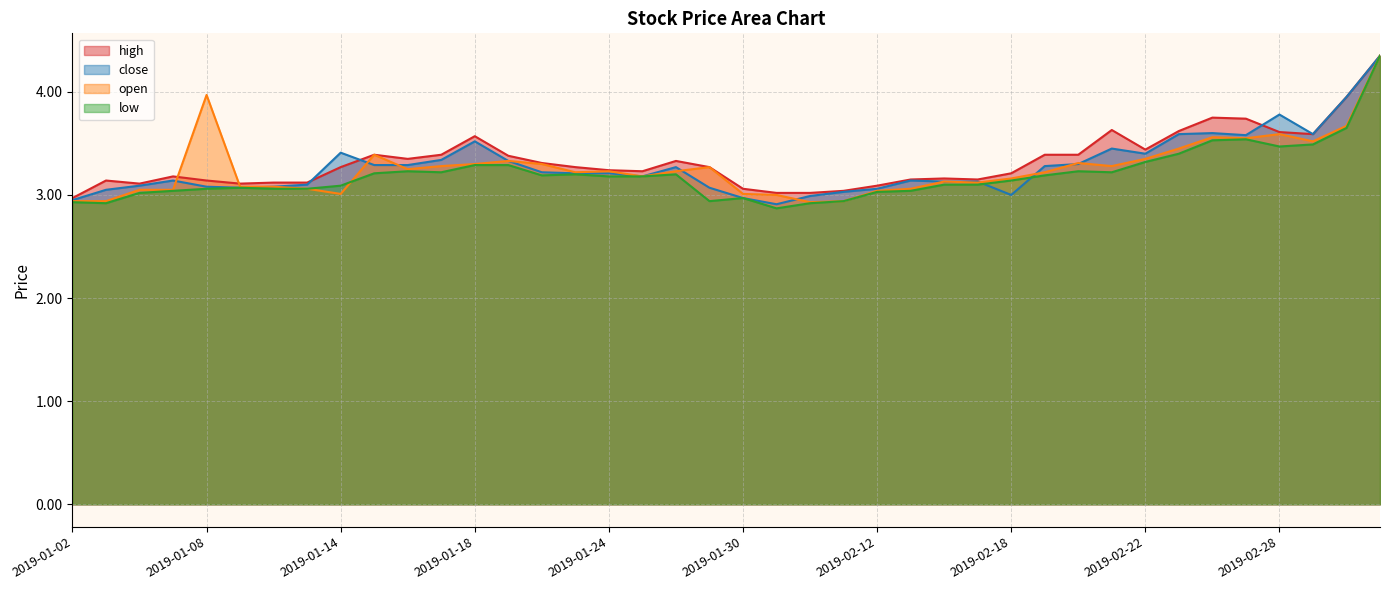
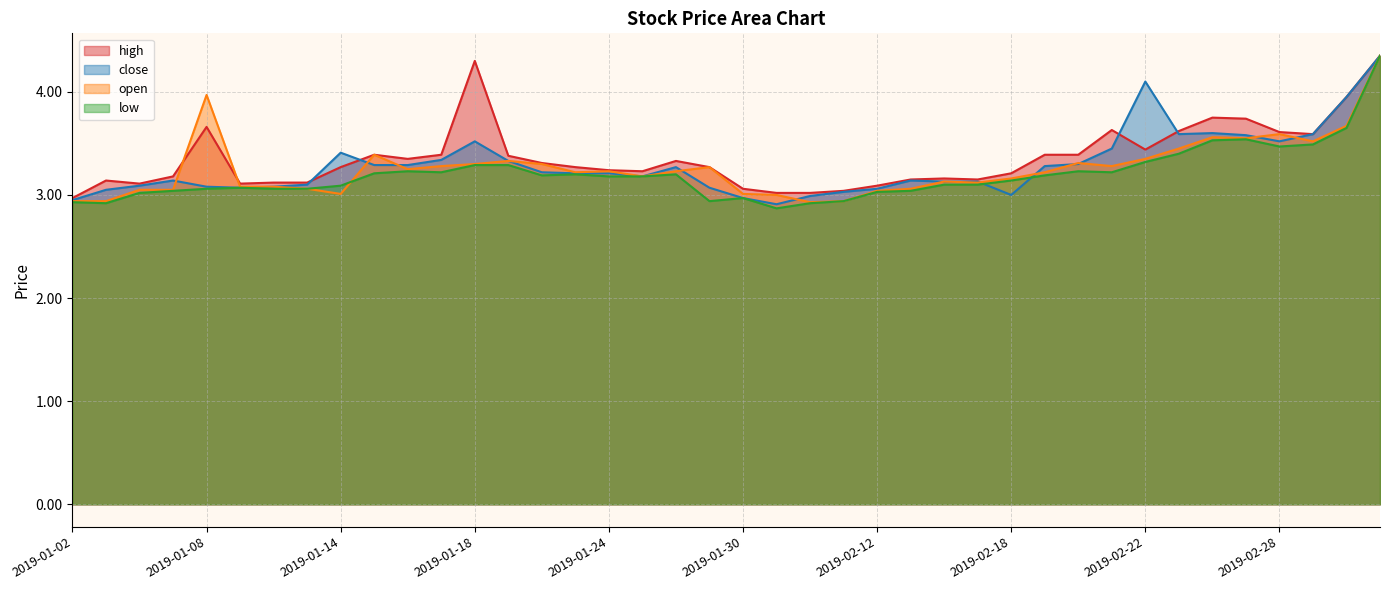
  {
    "high": {
-     "2019-01-08": 3.14,
+     "2019-01-08": 3.66,
      "2019-01-14": 3.27,
-     "2019-01-18": 3.57,
+     "2019-01-18": 4.30,
      "2019-01-30": 3.06,
      "2019-02-12": 3.09,
      "2019-02-18": 3.21,
      "2019-02-22": 3.44
    },
    "close": {
      "2019-01-14": 3.41,
      "2019-01-18": 3.52,
      "2019-02-18": 3.00,
-     "2019-02-22": 3.4,
-     "2019-02-28": 3.78
+     "2019-02-22": 4.1,
+     "2019-02-28": 3.52
    },
    "open": {
      "2019-01-08": 3.97,
      "2019-01-14": 3.01,
      "2019-01-30": 3.01,
      "2019-02-22": 3.35
    },
    "low": {
      "2019-01-14": 3.09,
      "2019-01-24": 3.18,
      "2019-02-22": 3.32,
      "2019-02-28": 3.47
    }
  }
